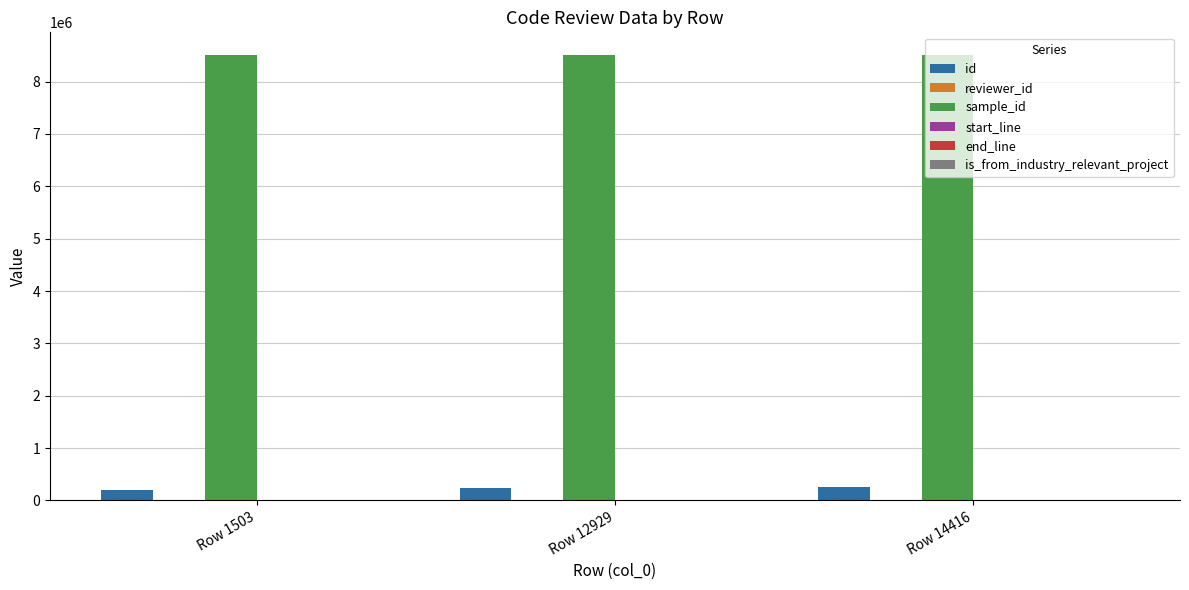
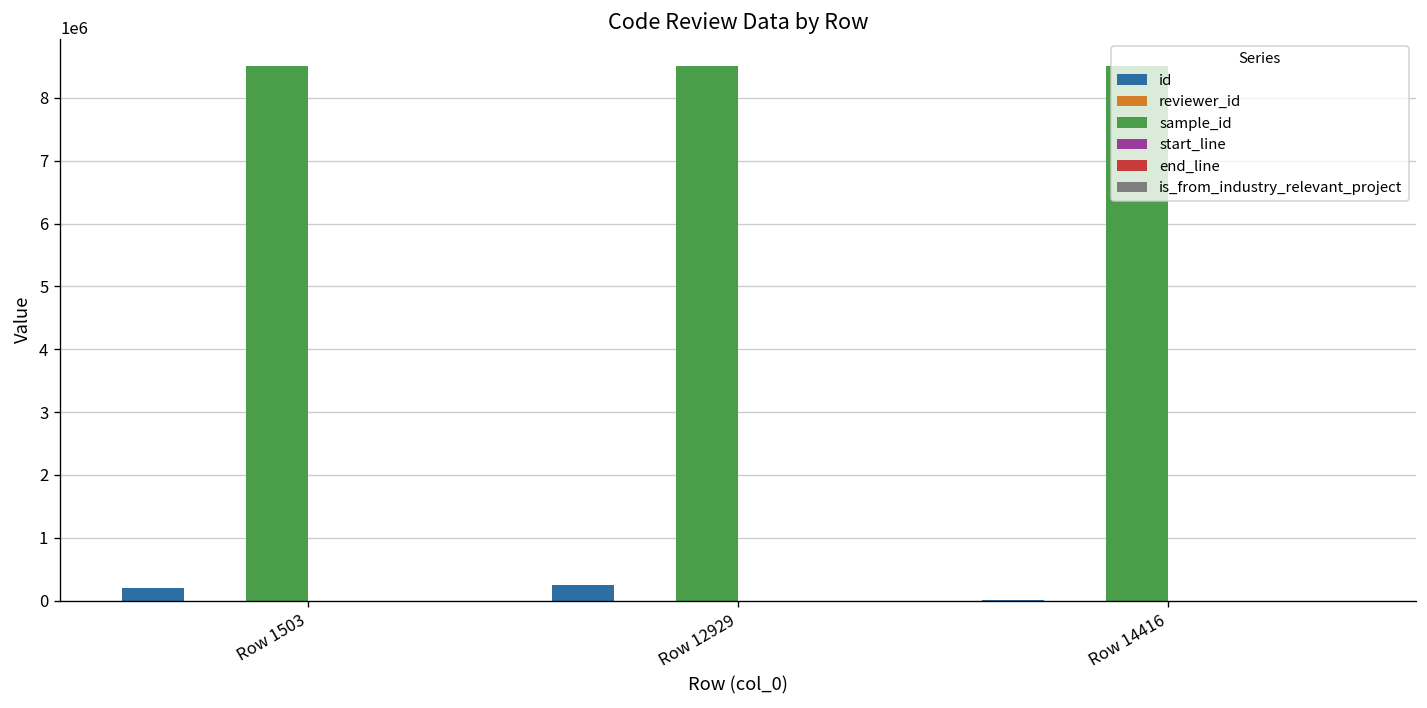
  {
    "id": {
      "Row 1503": 200000,
      "Row 12929": 200000,
-     "Row 14416": 300000
+     "Row 14416": 0
    },
    "sample_id": {
      "Row 1503": 8500000,
      "Row 12929": 8500000
    }
  }
